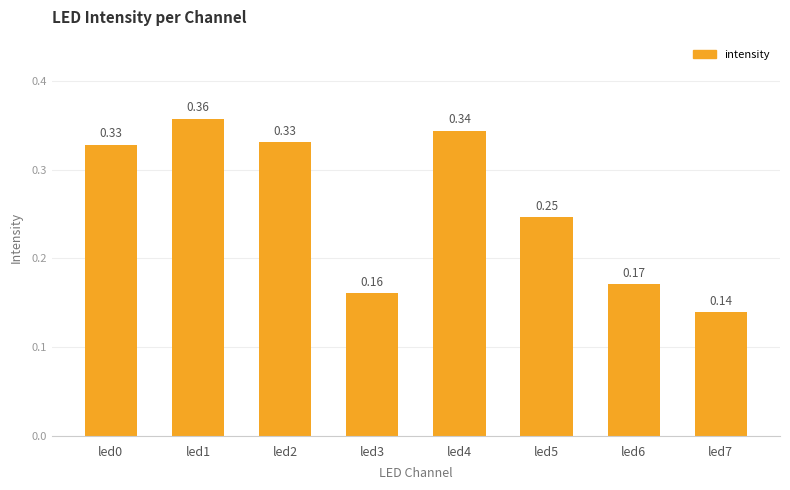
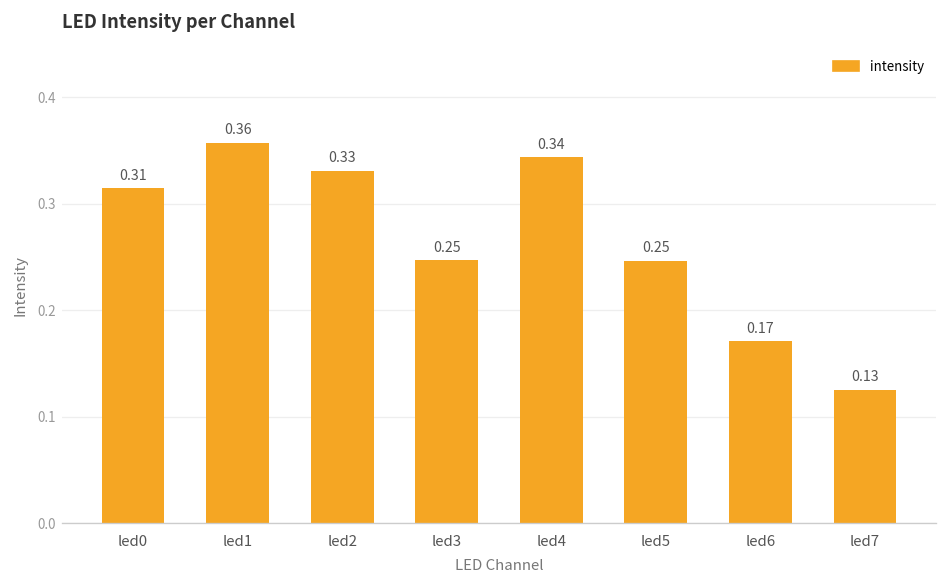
  {
-   "led0": 0.33,
+   "led0": 0.31,
    "led1": 0.36,
    "led2": 0.33,
-   "led3": 0.16,
+   "led3": 0.25,
    "led4": 0.34,
    "led5": 0.25,
    "led6": 0.17,
-   "led7": 0.14
+   "led7": 0.13
  }
